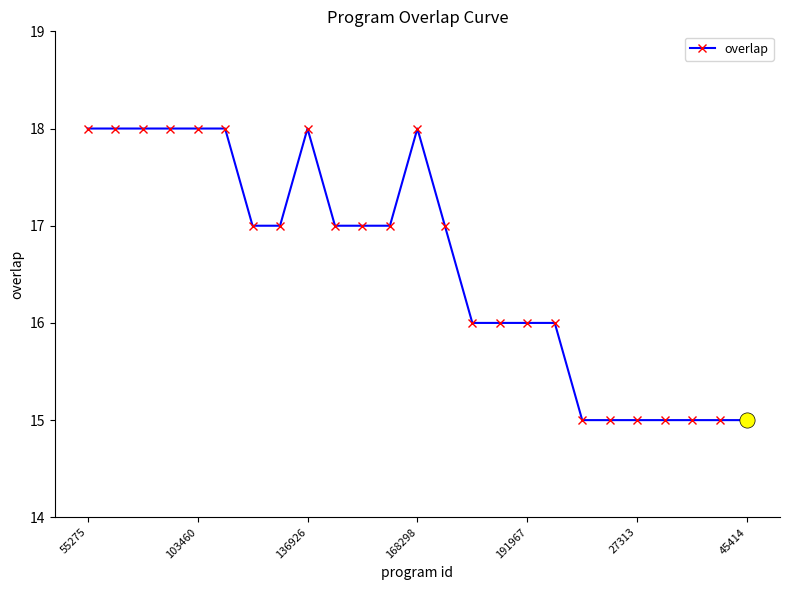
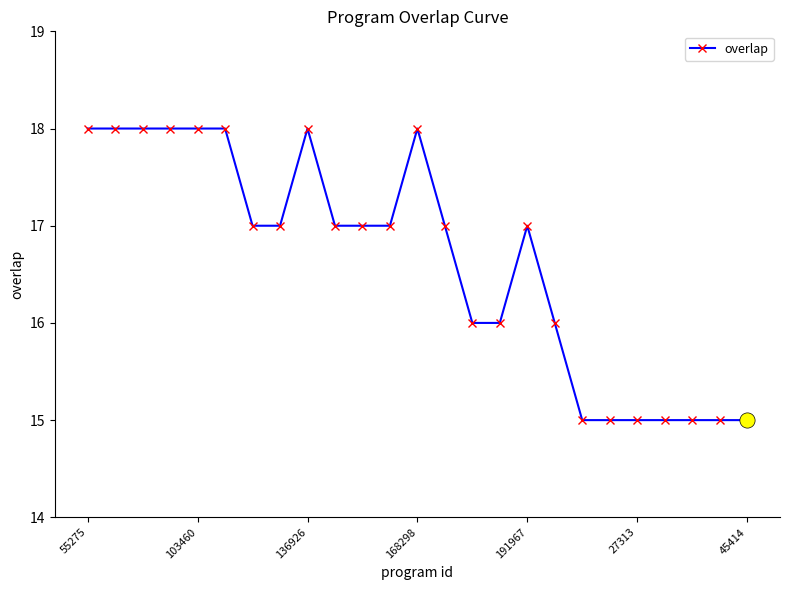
  {
    "overlap": {
      "55275": 18,
      "103460": 18,
      "136926": 18,
      "168298": 18,
-     "191967": 16,
+     "191967": 17,
      "27313": 15
    }
  }
